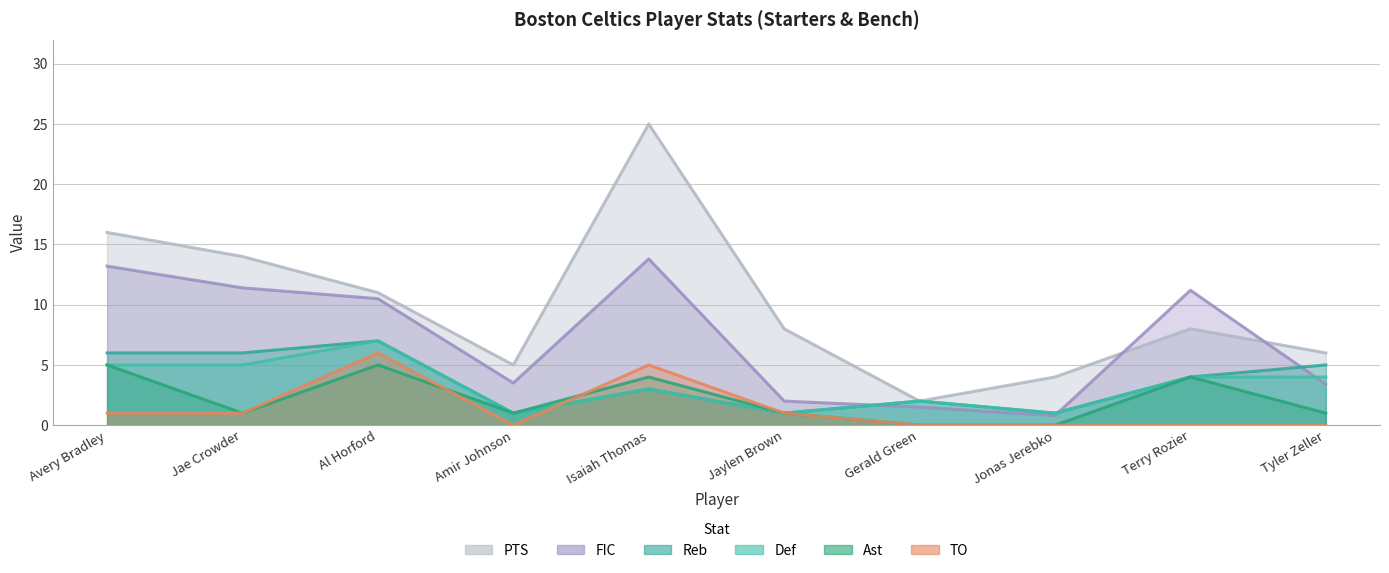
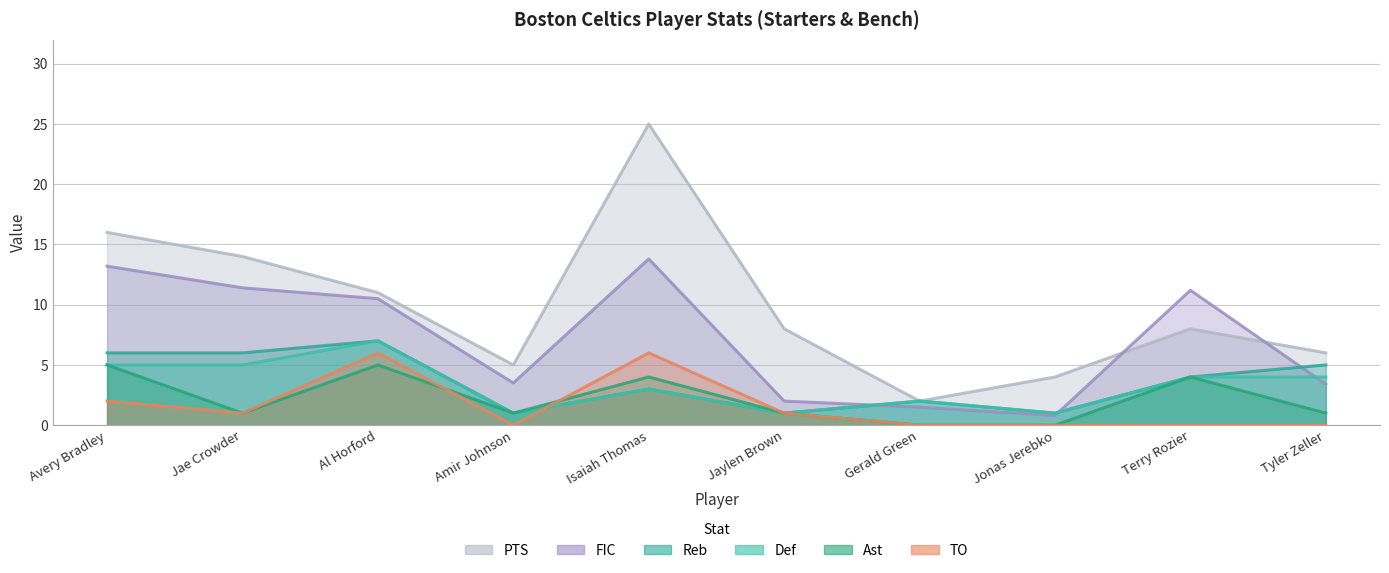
  {
    "TO": {
-     "Avery Bradley": 1,
+     "Avery Bradley": 2,
      "Al Horford": 6,
      "Amir Johnson": 0,
-     "Isaiah Thomas": 5,
+     "Isaiah Thomas": 6,
      "Terry Rozier": 0,
      "Tyler Zeller": 0
    }
  }
